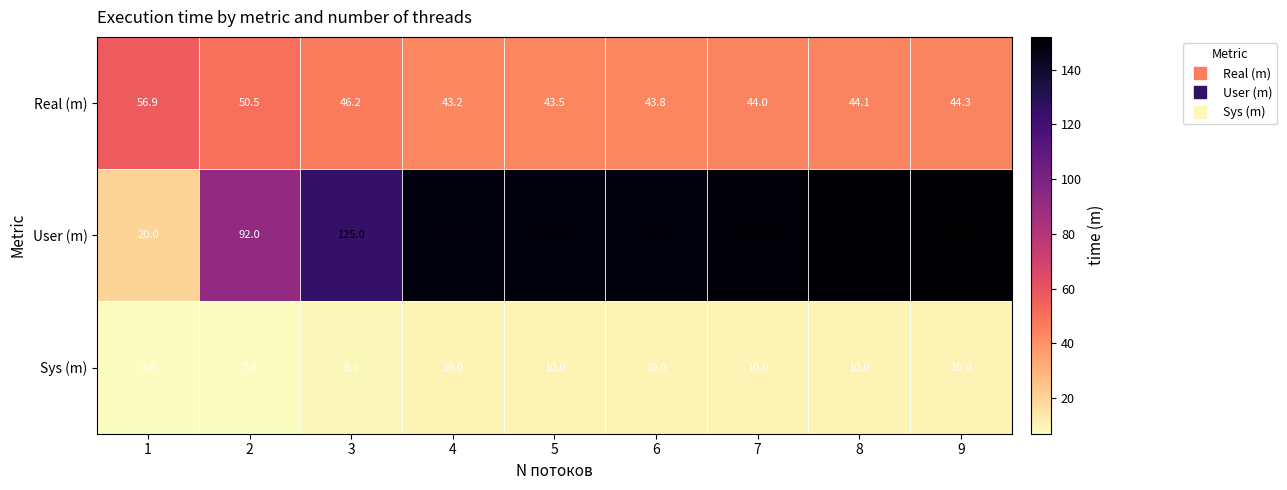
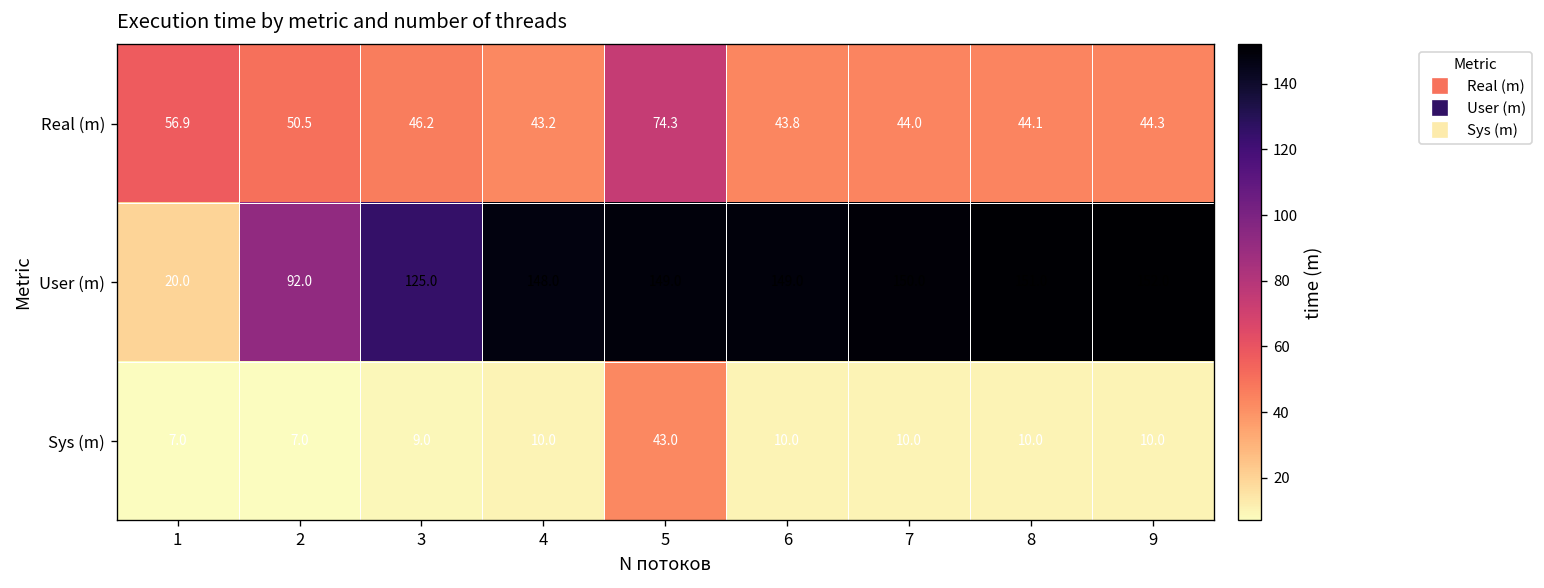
  {
    "Real (m)": {
      "1": 56.9,
      "2": 50.5,
      "3": 46.2,
      "4": 43.2,
-     "5": 43.5,
+     "5": 74.3,
      "6": 43.8,
      "7": 44.0,
      "8": 44.1,
      "9": 44.3
    },
    "User (m)": {
      "1": 20.0,
      "2": 92.0,
      "3": 125.0
    },
    "Sys (m)": {
      "1": 7.0,
      "2": 7.0,
      "3": 9.0,
      "4": 10.0,
-     "5": 10.0,
+     "5": 43.0,
      "6": 10.0,
      "7": 10.0,
      "8": 10.0,
      "9": 10.0
    }
  }
